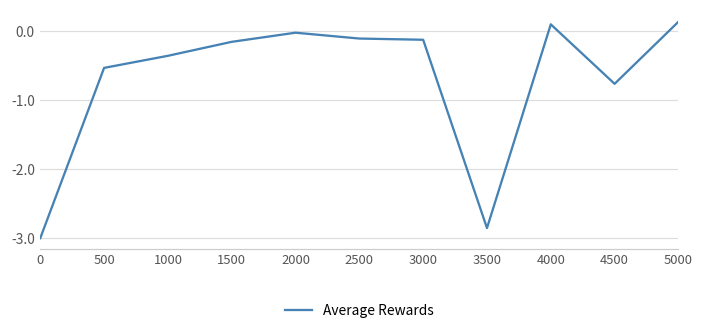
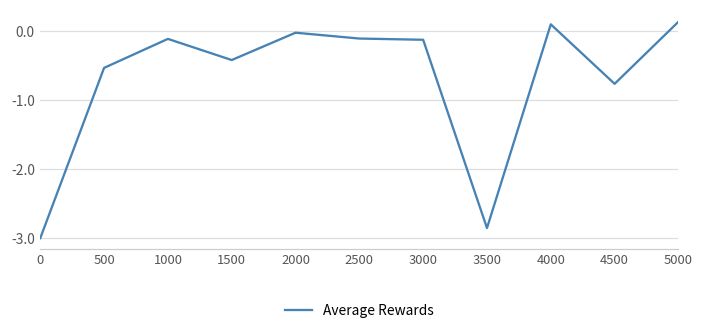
  {
    "0": -3.0,
    "500": -0.5,
-   "1000": -0.4,
-   "1500": -0.2,
+   "1000": -0.1,
+   "1500": -0.4,
    "2000": 0.0,
    "2500": -0.1,
    "3000": -0.1,
    "3500": -2.9,
    "4000": 0.1,
    "4500": -0.8,
    "5000": 0.1
  }
